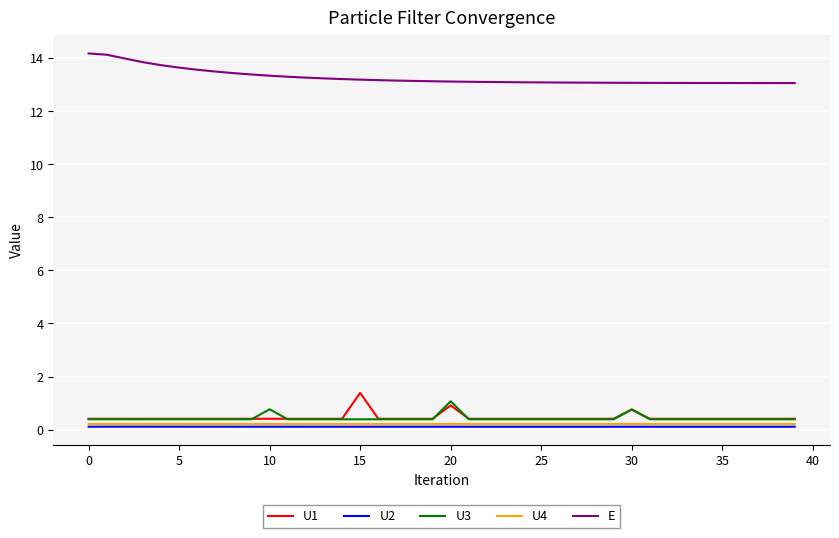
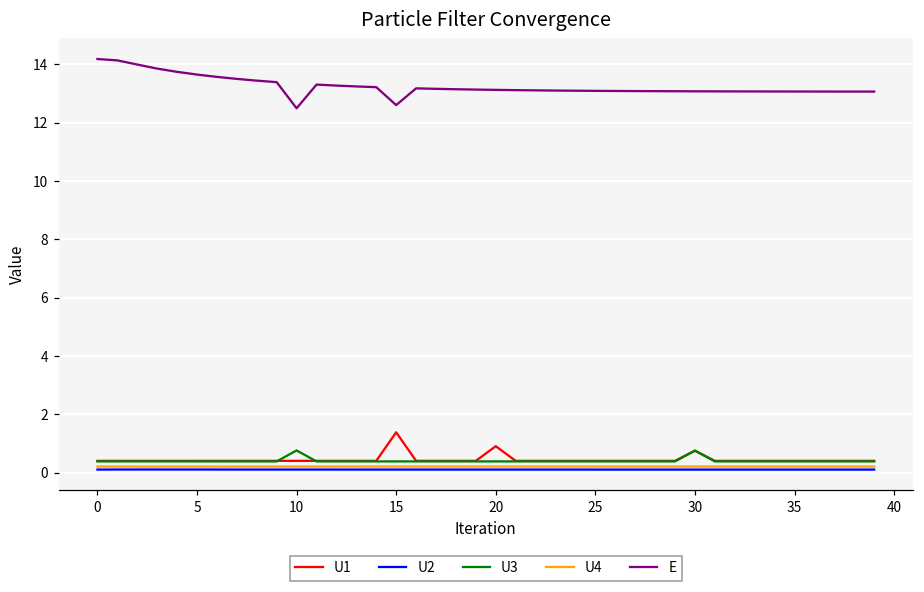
  {
    "U1": {
      "10": 0.4,
      "15": 1.4,
      "20": 0.9
    },
    "U2": {
      "0": 0.1,
      "5": 0.1,
      "10": 0.1,
      "15": 0.1,
      "20": 0.1,
      "25": 0.1,
      "30": 0.1,
      "35": 0.1
    },
    "U3": {
      "10": 0.8,
      "15": 0.4,
-     "20": 1.1
+     "20": 0.4
    },
    "U4": {
      "0": 0.2,
      "5": 0.2,
      "10": 0.2,
      "15": 0.2,
      "20": 0.2,
      "25": 0.2,
      "30": 0.2,
      "35": 0.2
    },
    "E": {
      "0": 14.2,
      "5": 13.6,
-     "10": 13.3,
-     "15": 13.2,
+     "10": 12.5,
+     "15": 12.6,
      "20": 13.1,
      "25": 13.1,
      "30": 13.1,
      "35": 13.1
    }
  }
